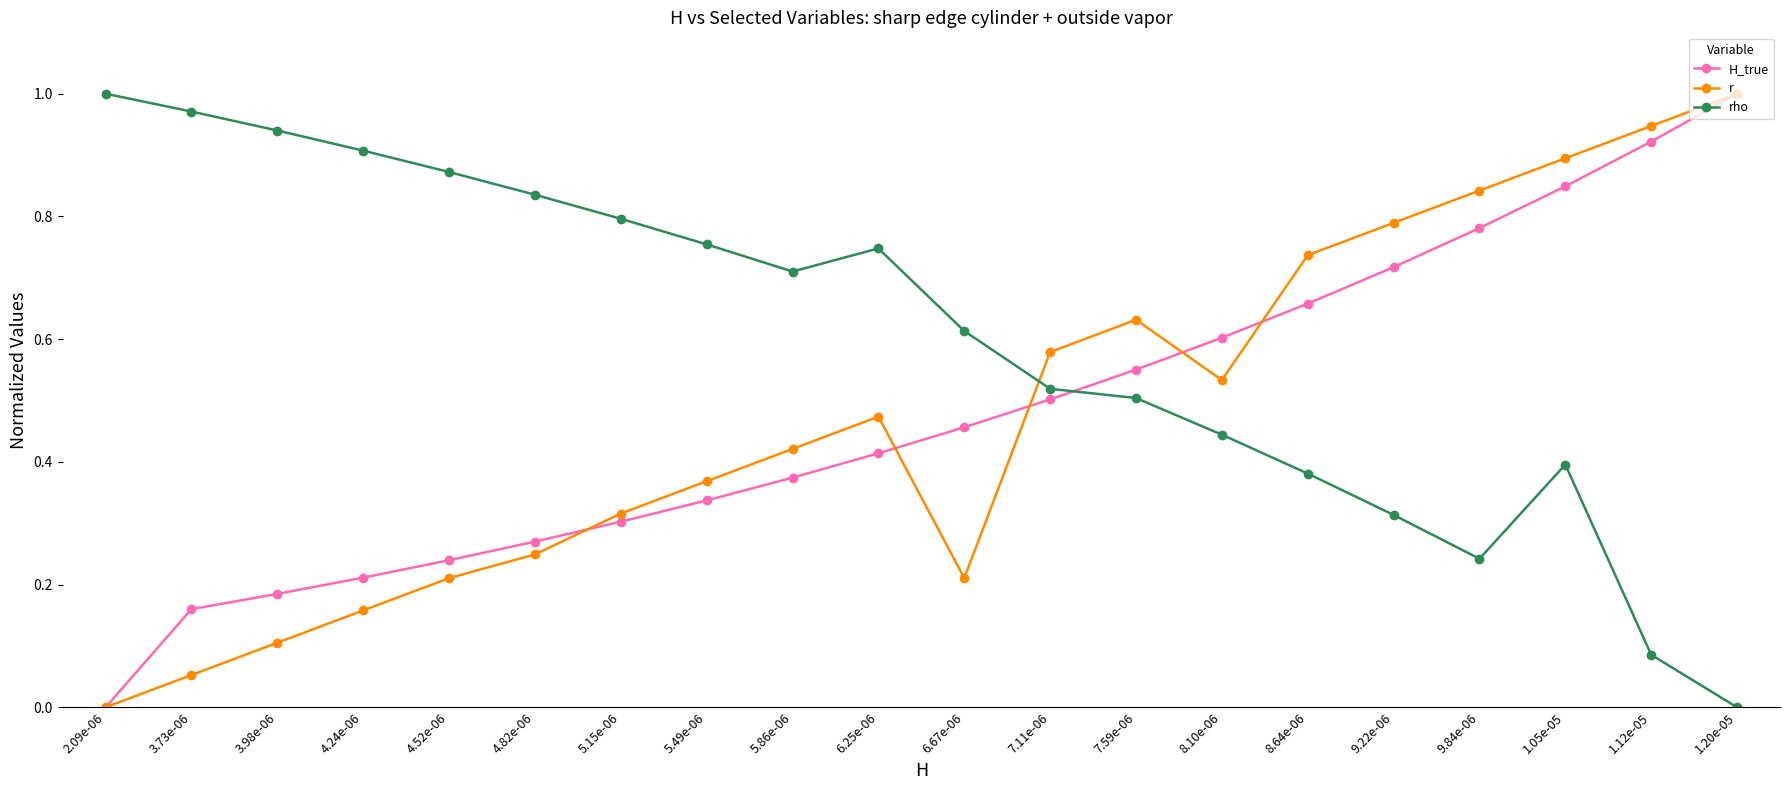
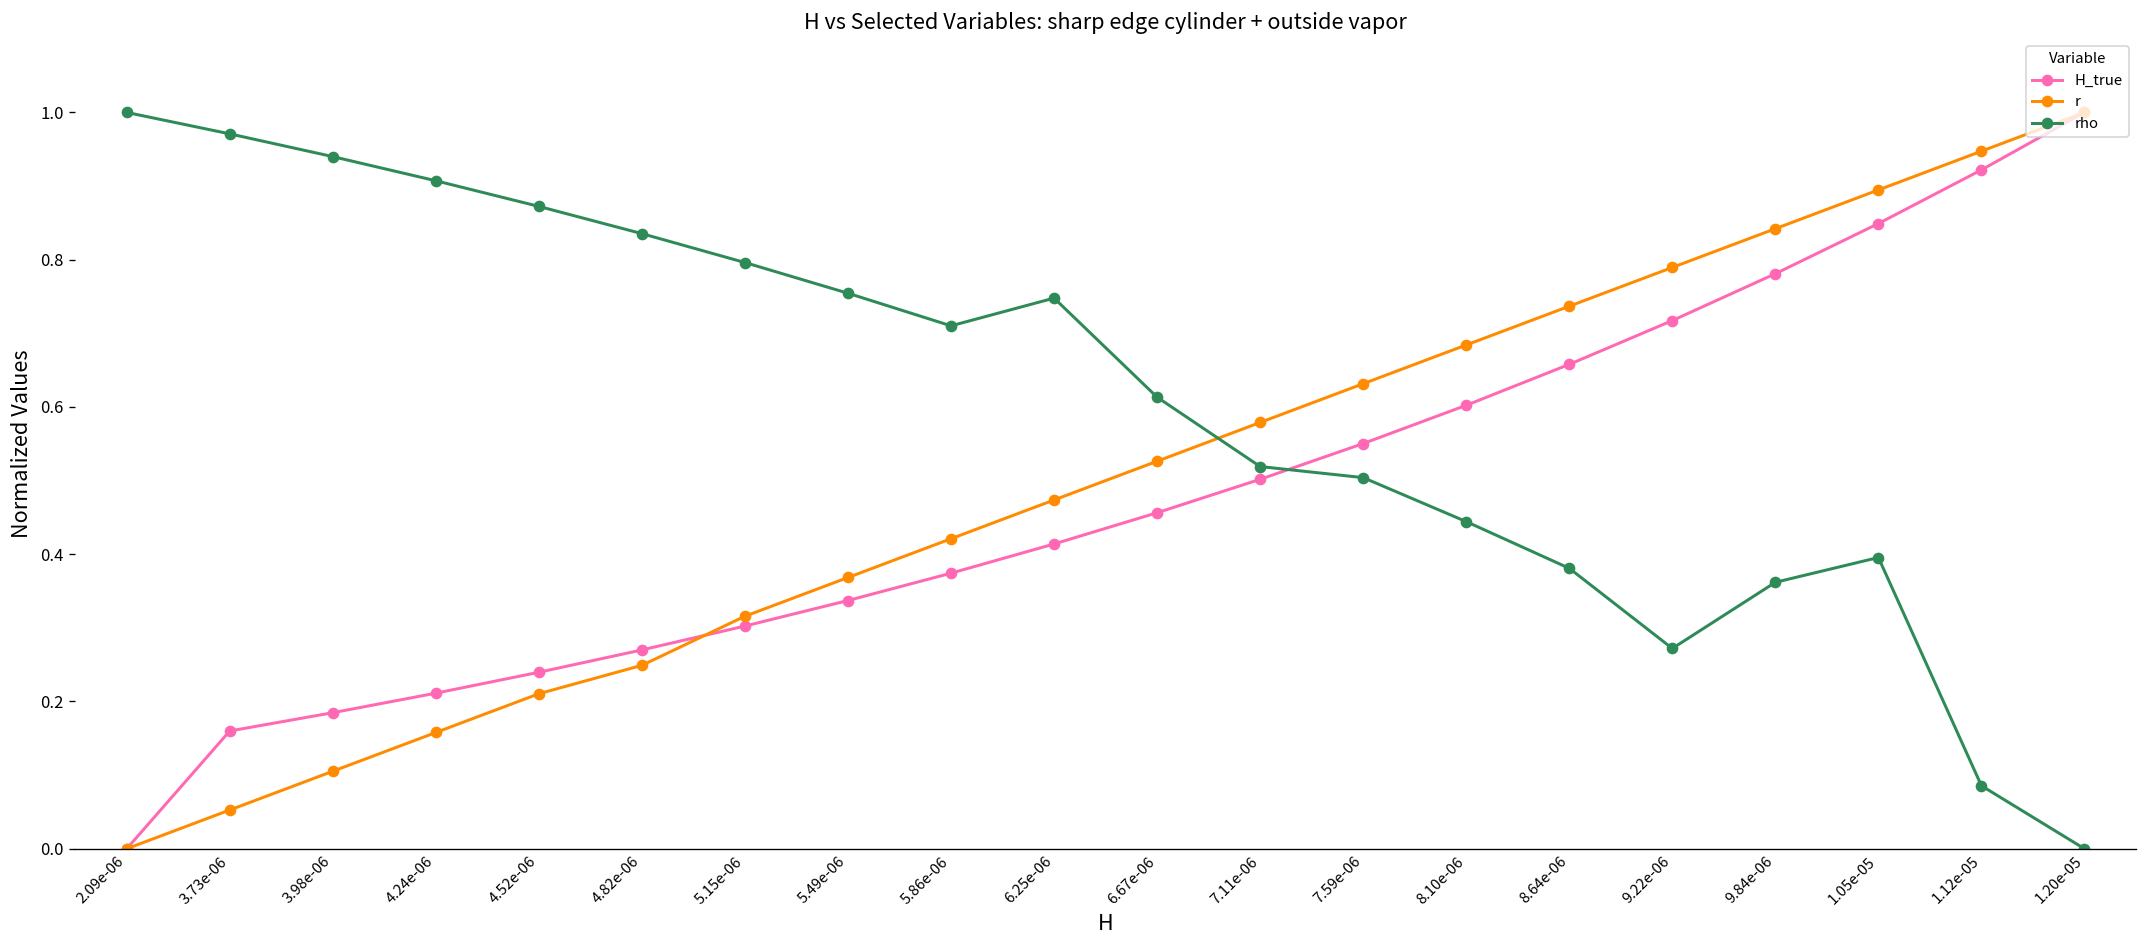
  {
    "H_true": {
      "3.73e-06": 0.16,
      "3.98e-06": 0.18,
      "4.24e-06": 0.21,
      "4.52e-06": 0.24,
      "4.82e-06": 0.27,
      "5.15e-06": 0.30,
      "5.49e-06": 0.34,
      "5.86e-06": 0.37,
      "6.25e-06": 0.41,
      "6.67e-06": 0.46,
      "7.11e-06": 0.50,
      "7.59e-06": 0.55,
      "8.10e-06": 0.60,
      "8.64e-06": 0.66,
      "9.22e-06": 0.72,
      "9.84e-06": 0.78,
      "1.05e-05": 0.85,
      "1.12e-05": 0.92
    },
    "r": {
      "3.73e-06": 0.05,
      "3.98e-06": 0.11,
      "4.24e-06": 0.16,
      "4.52e-06": 0.21,
      "4.82e-06": 0.25,
      "5.15e-06": 0.32,
      "5.49e-06": 0.37,
      "5.86e-06": 0.42,
      "6.25e-06": 0.47,
-     "6.67e-06": 0.21,
+     "6.67e-06": 0.53,
      "7.11e-06": 0.58,
      "7.59e-06": 0.63,
-     "8.10e-06": 0.53,
+     "8.10e-06": 0.68,
      "8.64e-06": 0.74,
      "9.22e-06": 0.79,
      "9.84e-06": 0.84,
      "1.05e-05": 0.89,
      "1.12e-05": 0.95
    },
    "rho": {
      "2.09e-06": 1.00,
      "3.73e-06": 0.97,
      "3.98e-06": 0.94,
      "4.24e-06": 0.91,
      "4.52e-06": 0.87,
      "4.82e-06": 0.84,
      "5.15e-06": 0.80,
      "5.49e-06": 0.75,
      "5.86e-06": 0.71,
      "6.25e-06": 0.75,
      "6.67e-06": 0.61,
      "7.11e-06": 0.52,
      "7.59e-06": 0.50,
      "8.10e-06": 0.44,
      "8.64e-06": 0.38,
-     "9.22e-06": 0.31,
-     "9.84e-06": 0.24,
+     "9.22e-06": 0.27,
+     "9.84e-06": 0.36,
      "1.05e-05": 0.40,
      "1.12e-05": 0.09,
      "1.20e-05": 0.00
    }
  }
